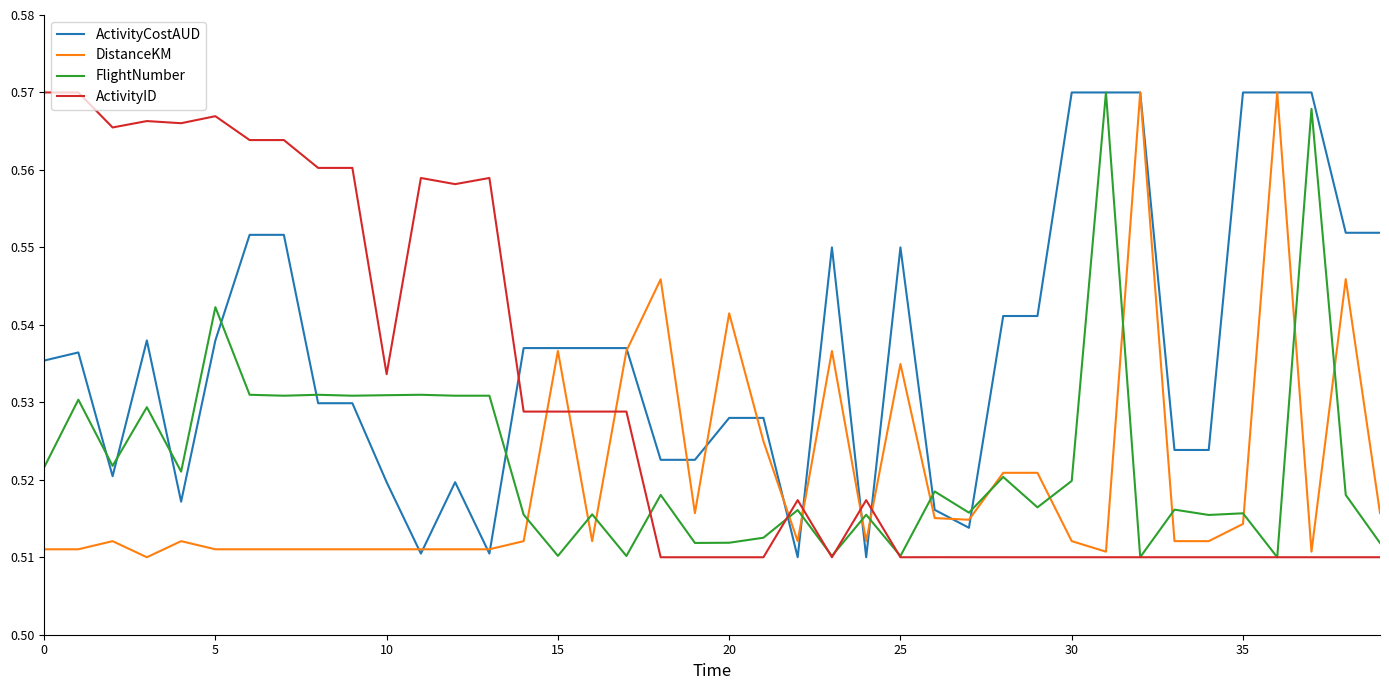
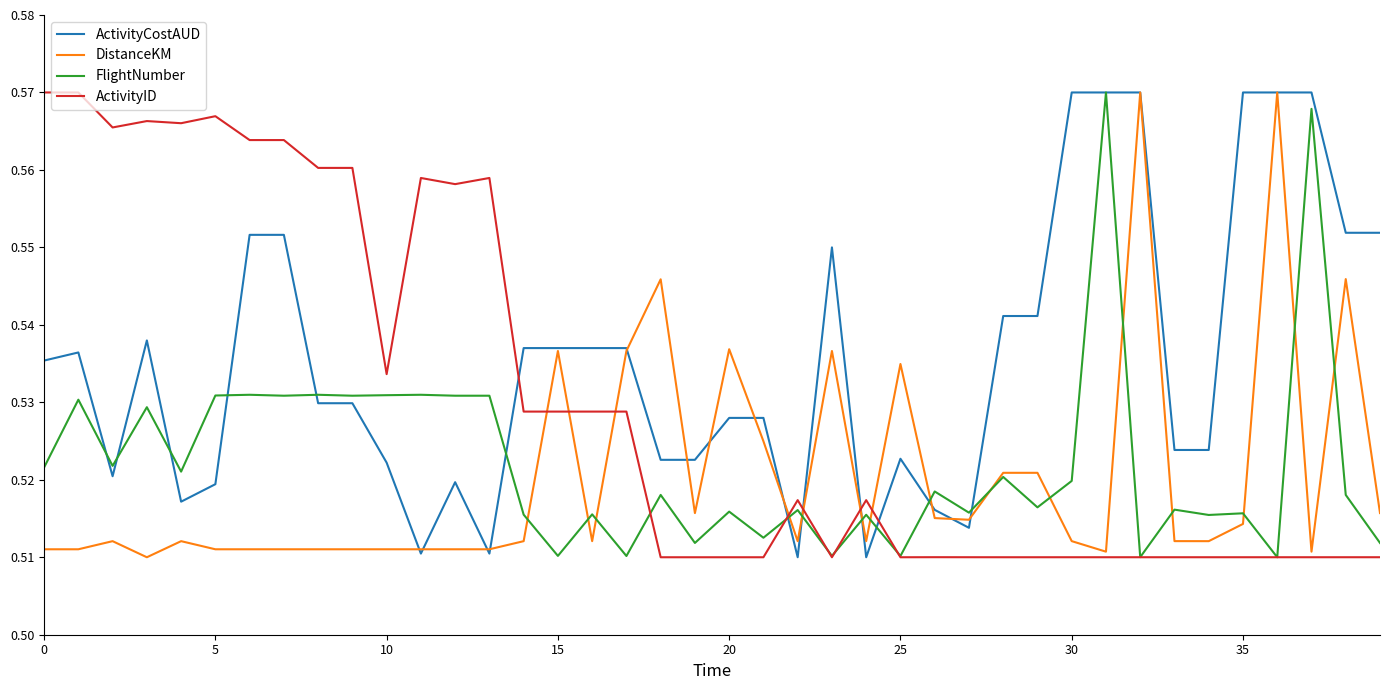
  {
    "ActivityCostAUD": {
      "0": 0.535,
-     "5": 0.538,
-     "10": 0.520,
+     "5": 0.519,
+     "10": 0.522,
      "15": 0.537,
      "20": 0.528,
-     "25": 0.550,
+     "25": 0.523,
      "30": 0.570,
      "35": 0.570
    },
    "DistanceKM": {
      "0": 0.511,
      "5": 0.511,
      "10": 0.511,
      "15": 0.537,
-     "20": 0.541,
+     "20": 0.537,
      "25": 0.535,
      "30": 0.512,
      "35": 0.514
    },
    "FlightNumber": {
      "0": 0.522,
-     "5": 0.542,
+     "5": 0.531,
      "10": 0.531,
      "15": 0.510,
-     "20": 0.512,
+     "20": 0.516,
      "30": 0.520,
      "35": 0.516
    },
    "ActivityID": {
      "0": 0.570,
      "5": 0.567,
      "10": 0.534,
      "15": 0.529,
      "20": 0.510,
      "30": 0.510,
      "35": 0.510
    }
  }
